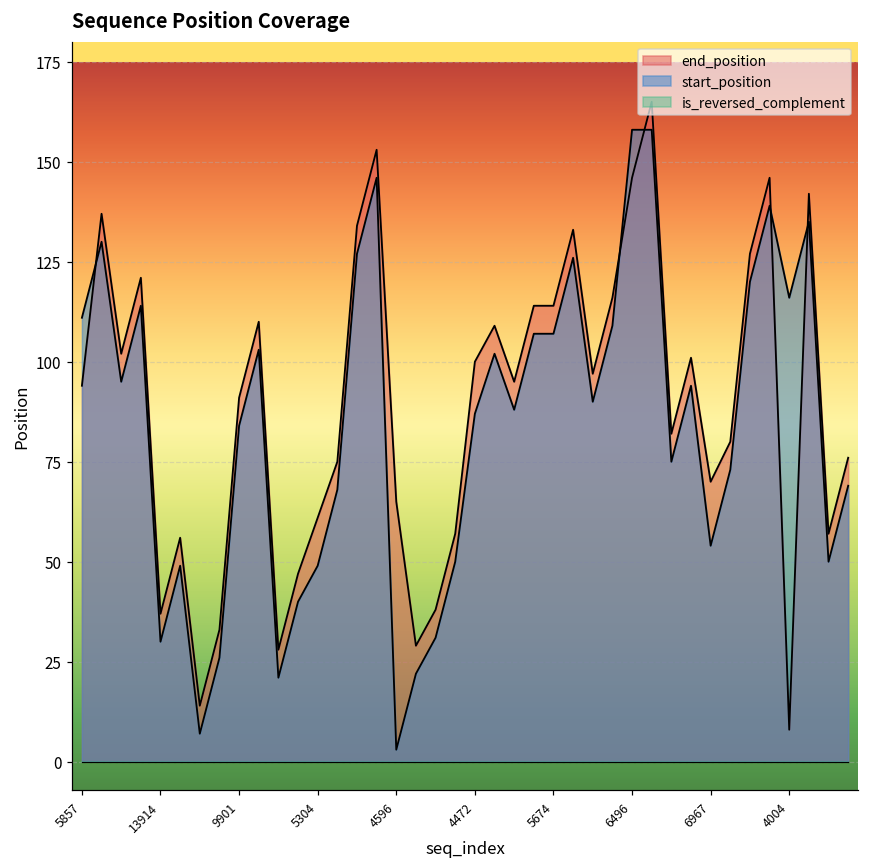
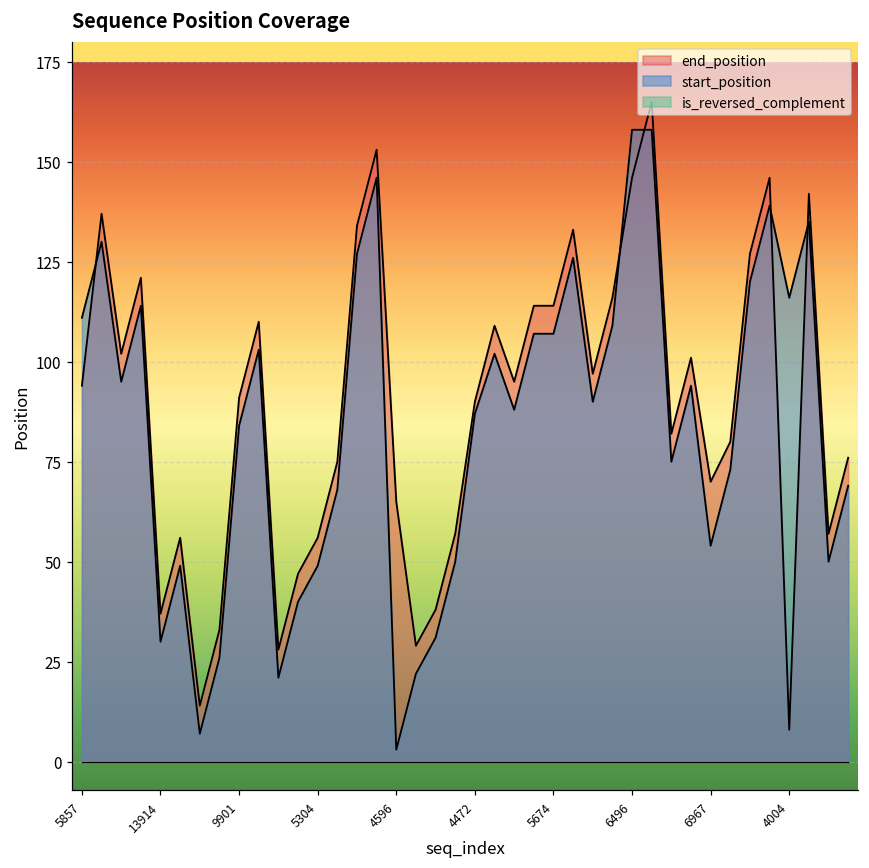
  {
    "end_position": {
      "5857": 94,
      "13914": 37,
      "9901": 91,
-     "5304": 61,
+     "5304": 56,
      "4596": 65,
-     "4472": 100,
+     "4472": 90,
      "5674": 114,
      "6496": 146,
      "6967": 70,
      "4004": 8
    },
    "start_position": {
      "5857": 111,
      "13914": 30,
      "9901": 84,
      "5304": 49,
      "4596": 3,
      "4472": 87,
      "5674": 107,
      "6496": 158,
      "6967": 54,
      "4004": 116
    },
    "is_reversed_complement": {
      "5857": 0,
      "13914": 0,
      "9901": 0,
      "5304": 0,
      "4596": 0,
      "4472": 0,
      "5674": 0,
      "6496": 0,
      "6967": 0,
      "4004": 0
    }
  }
